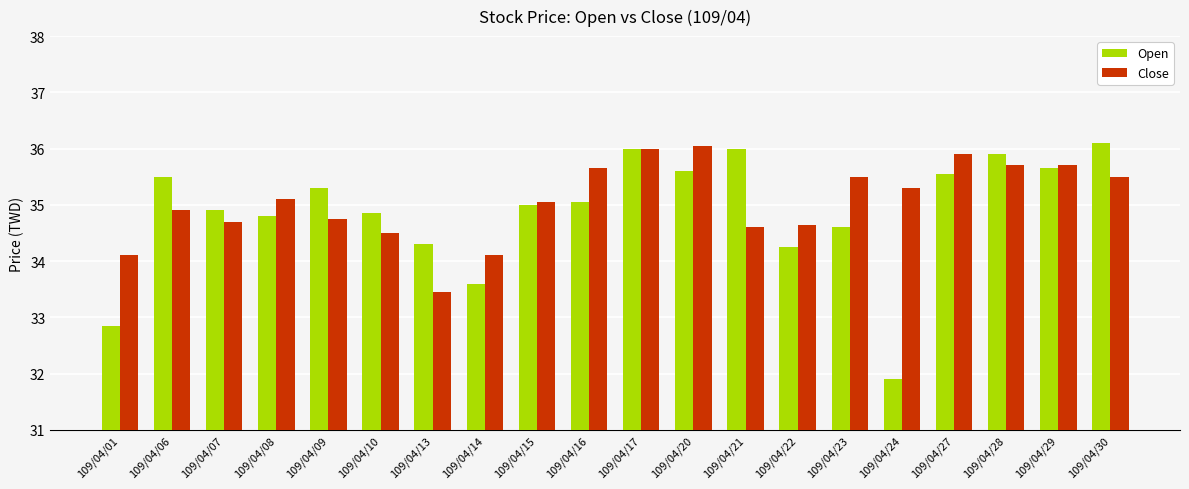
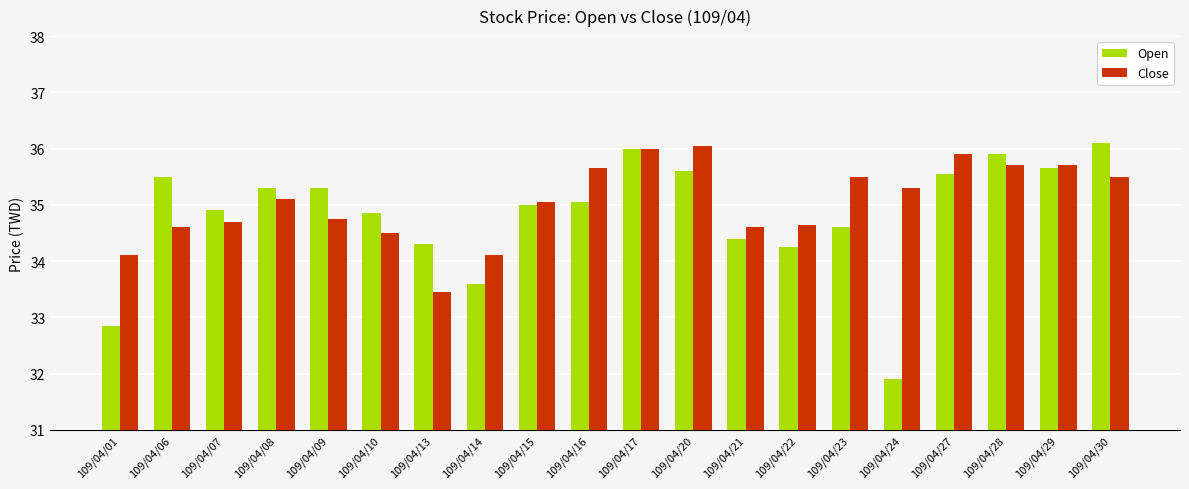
  {
    "Open": {
      "109/04/01": 32.9,
      "109/04/06": 35.5,
      "109/04/07": 34.9,
-     "109/04/08": 34.8,
+     "109/04/08": 35.3,
      "109/04/09": 35.3,
      "109/04/10": 34.9,
      "109/04/13": 34.3,
      "109/04/14": 33.6,
      "109/04/15": 35.0,
      "109/04/16": 35.1,
      "109/04/17": 36.0,
      "109/04/20": 35.6,
-     "109/04/21": 36.0,
+     "109/04/21": 34.4,
      "109/04/22": 34.3,
      "109/04/23": 34.6,
      "109/04/24": 31.9,
      "109/04/27": 35.6,
      "109/04/28": 35.9,
      "109/04/29": 35.7,
      "109/04/30": 36.1
    },
    "Close": {
      "109/04/01": 34.1,
-     "109/04/06": 34.9,
+     "109/04/06": 34.6,
      "109/04/07": 34.7,
      "109/04/08": 35.1,
      "109/04/09": 34.8,
      "109/04/10": 34.5,
      "109/04/13": 33.5,
      "109/04/14": 34.1,
      "109/04/15": 35.1,
      "109/04/16": 35.7,
      "109/04/17": 36.0,
      "109/04/20": 36.1,
      "109/04/21": 34.6,
      "109/04/22": 34.7,
      "109/04/23": 35.5,
      "109/04/24": 35.3,
      "109/04/27": 35.9,
      "109/04/28": 35.7,
      "109/04/29": 35.7,
      "109/04/30": 35.5
    }
  }
